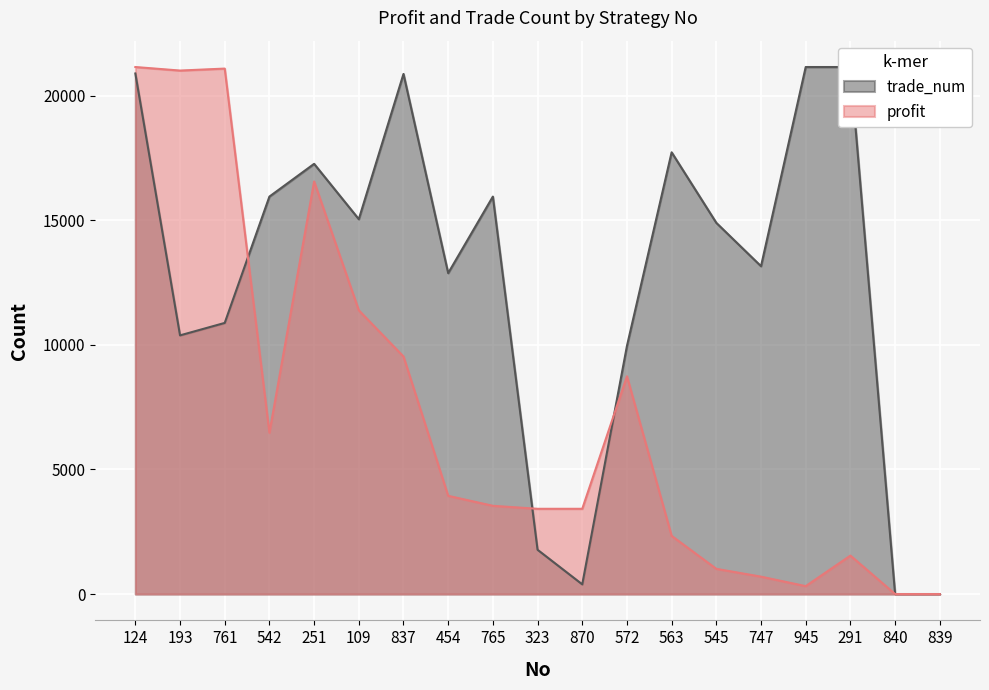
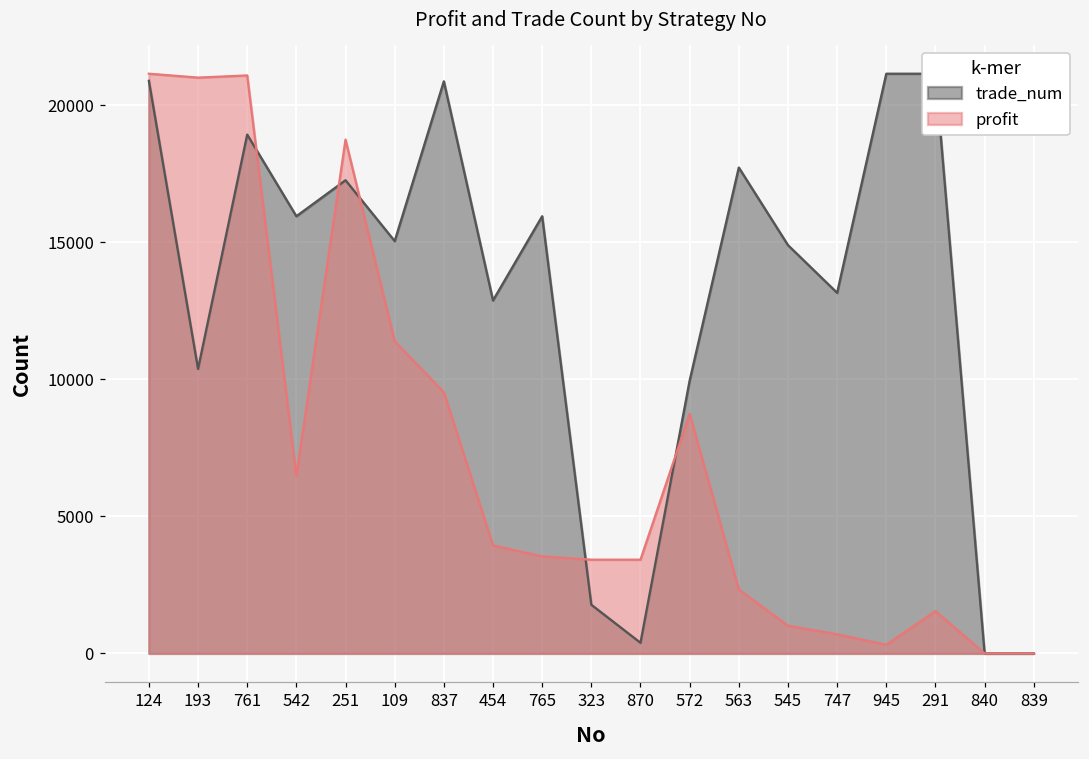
  {
    "trade_num": {
      "124": 20900,
      "193": 10400,
-     "761": 10900,
+     "761": 18900,
      "542": 16000,
      "251": 17300,
      "109": 15000,
      "837": 20900,
      "454": 12900,
      "765": 16000,
      "323": 1800,
      "870": 400,
      "572": 10000,
      "563": 17700,
      "545": 14900,
      "747": 13200,
      "945": 21200
    },
    "profit": {
      "124": 21200,
      "193": 21000,
      "761": 21100,
      "542": 6500,
-     "251": 16600,
+     "251": 18700,
      "109": 11400,
      "837": 9500,
      "454": 3900,
      "765": 3500,
      "323": 3400,
      "870": 3400,
      "572": 8700,
      "563": 2300,
      "545": 1000,
      "747": 700,
      "945": 300,
      "291": 1500
    }
  }
